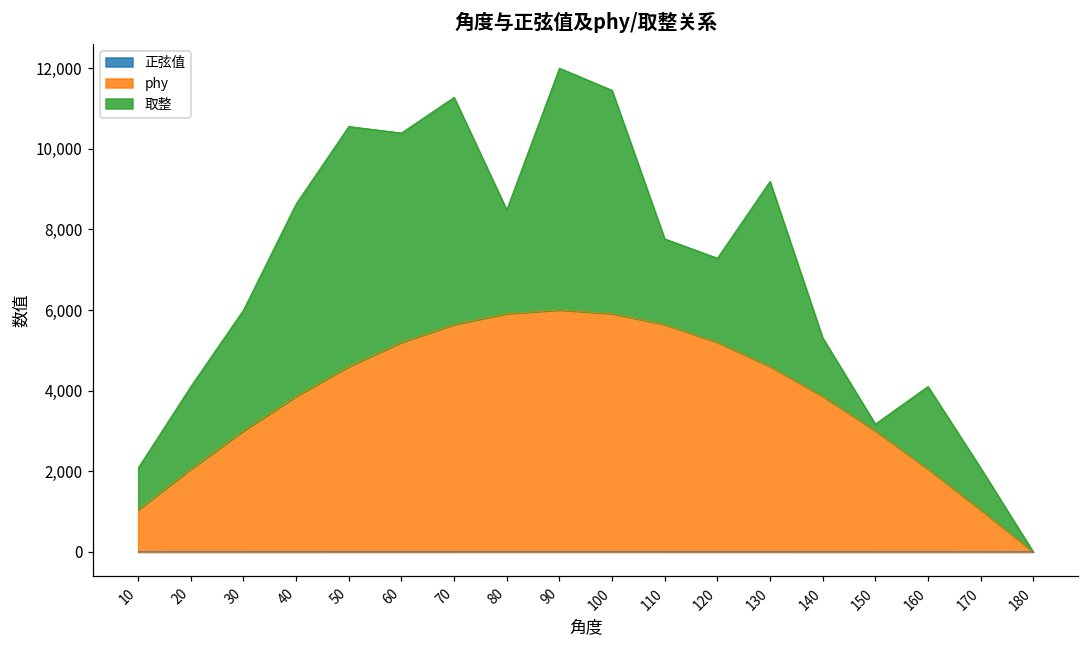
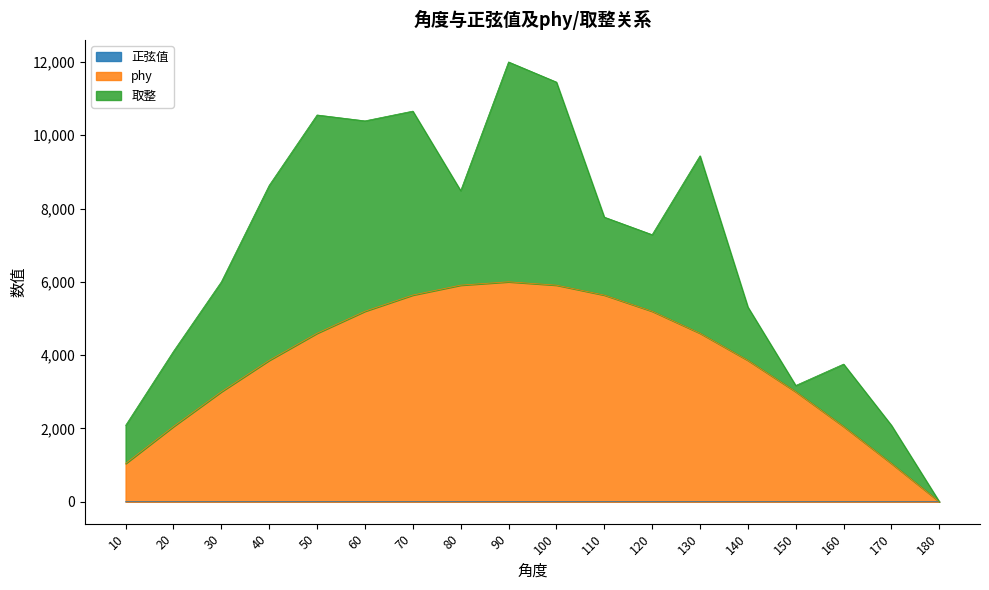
  {
    "正弦值": {
      "10": "0",
      "20": "0",
      "30": "0",
      "40": "0",
      "50": "0",
      "60": "0",
      "70": "0",
      "80": "0",
      "90": "0",
      "100": "0",
      "110": "0",
      "120": "0",
      "130": "0",
      "140": "0",
      "150": "0",
      "160": "0",
      "170": "0"
    },
    "phy": {
      "10": "1,000",
      "20": "2,100",
      "30": "3,000",
      "40": "3,900",
      "50": "4,600",
      "60": "5,200",
      "70": "5,600",
      "80": "5,900",
      "90": "6,000",
      "100": "5,900",
      "110": "5,600",
      "120": "5,200",
      "130": "4,600",
      "140": "3,900",
      "150": "3,000",
      "160": "2,100",
      "170": "1,000"
    },
    "取整": {
      "10": "1,000",
      "20": "2,100",
      "30": "3,000",
      "40": "4,800",
      "50": "6,000",
      "60": "5,200",
-     "70": "5,600",
+     "70": "5,000",
      "80": "2,600",
      "90": "6,000",
      "100": "5,500",
      "110": "2,100",
      "120": "2,100",
-     "130": "4,600",
+     "130": "4,800",
      "140": "1,500",
      "150": "200",
-     "160": "2,100",
+     "160": "1,700",
      "170": "1,000"
    }
  }
